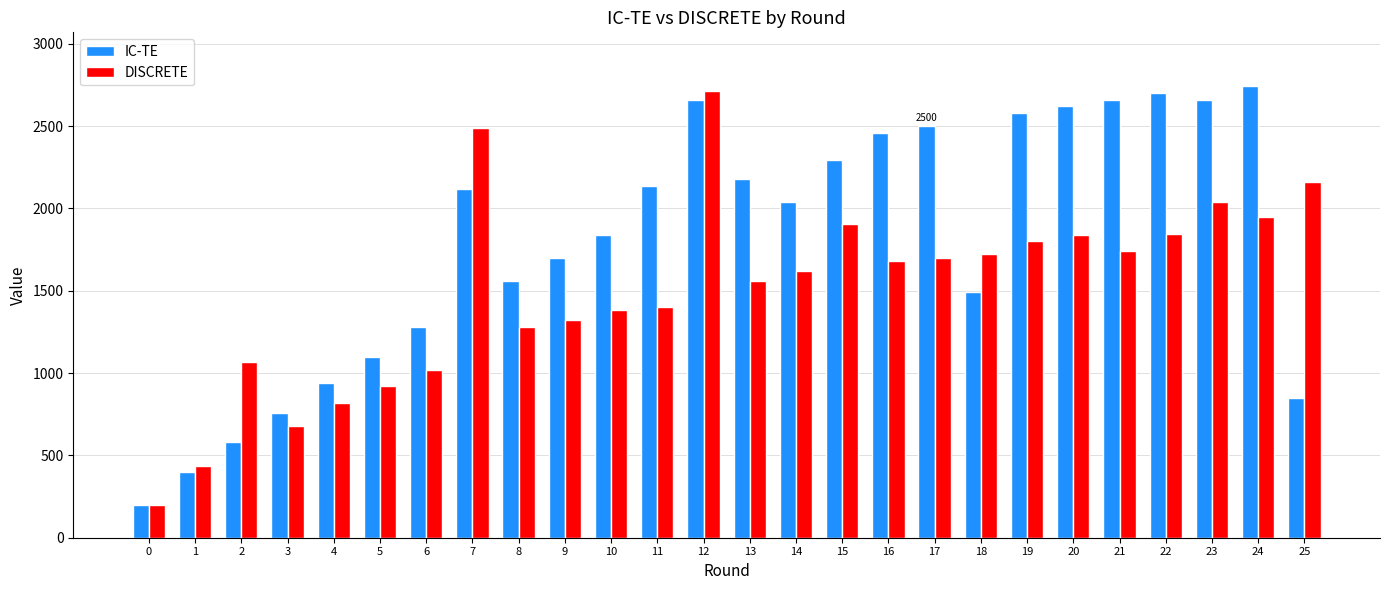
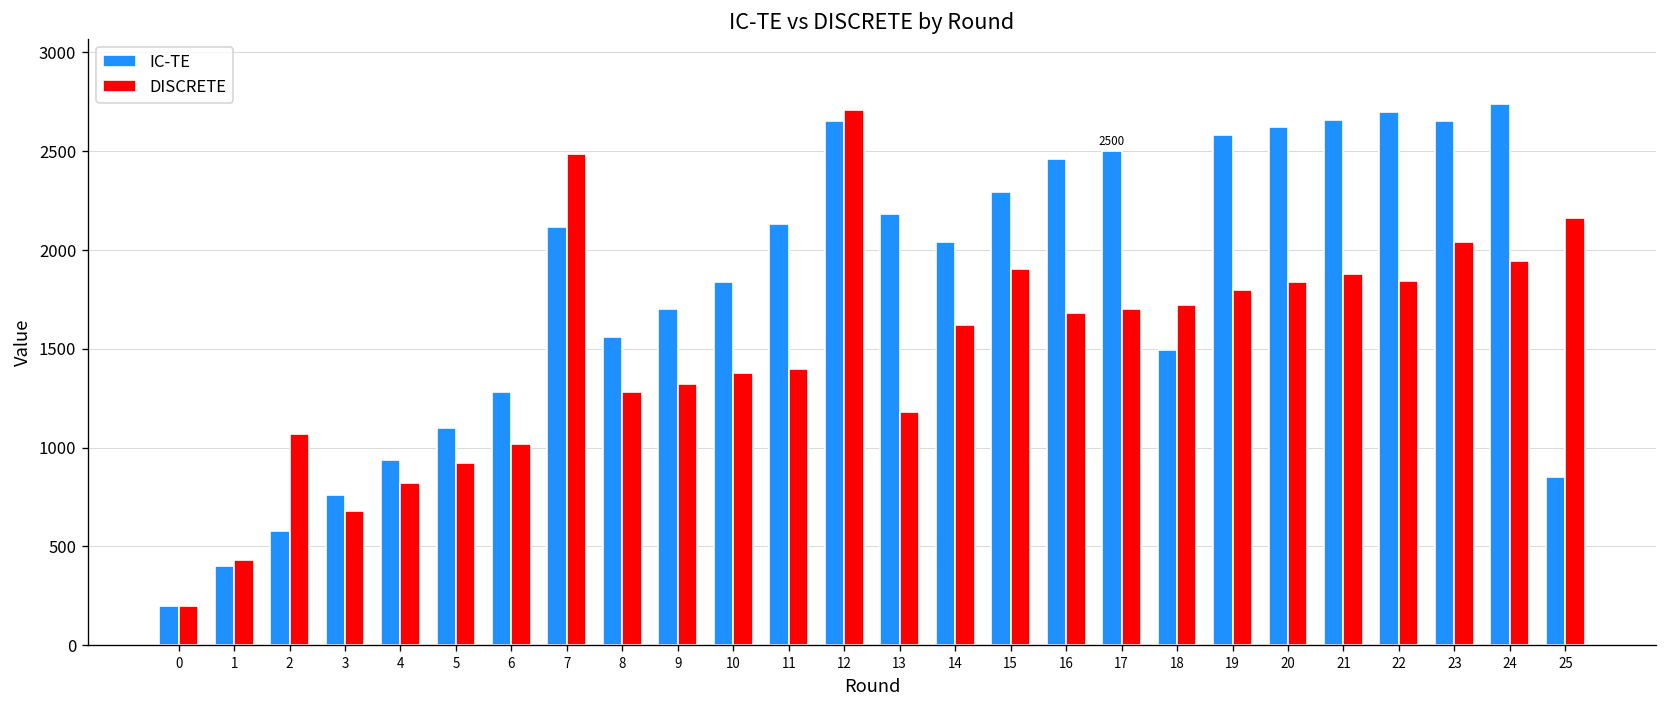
  {
    "IC-TE": {
      "17": 2500
    },
    "DISCRETE": {
      "0": 200,
      "1": 430,
      "2": 1070,
      "3": 680,
      "4": 820,
      "5": 920,
      "6": 1020,
      "7": 2490,
      "8": 1280,
      "9": 1320,
      "10": 1380,
      "11": 1400,
      "12": 2710,
-     "13": 1560,
+     "13": 1180,
      "14": 1620,
      "15": 1910,
      "16": 1680,
      "17": 1700,
      "18": 1720,
      "19": 1800,
      "20": 1840,
-     "21": 1740,
+     "21": 1880,
      "22": 1850,
      "23": 2040,
      "24": 1950,
      "25": 2160
    }
  }
